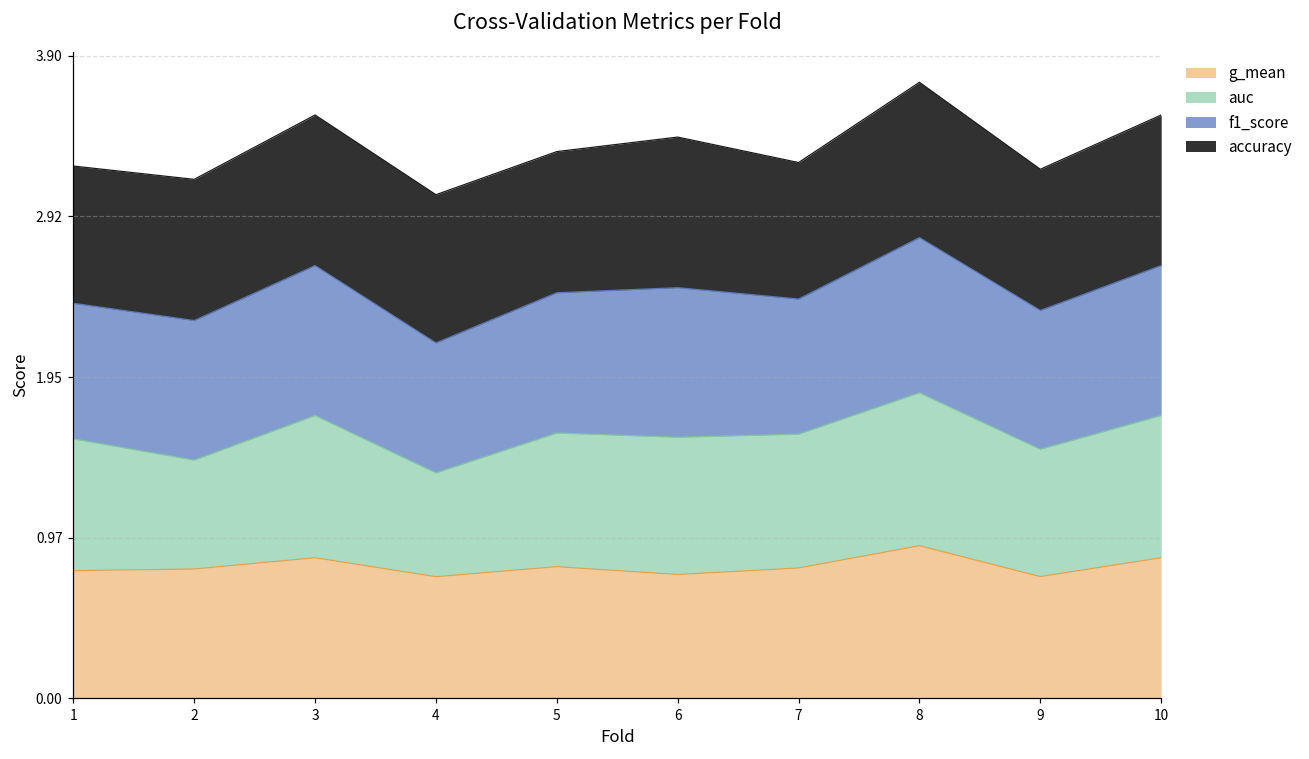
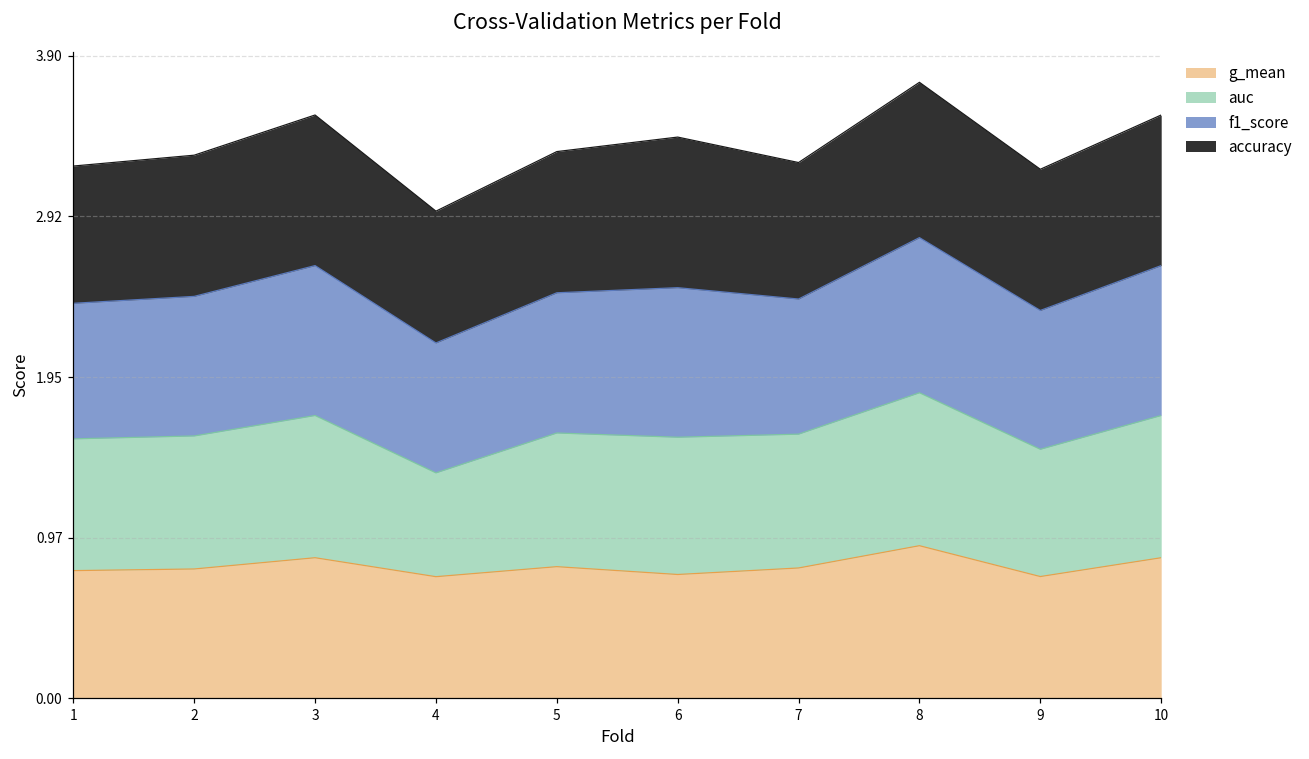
  {
    "g_mean": {
      "1": 0.77,
      "2": 0.78,
      "3": 0.85,
      "4": 0.74,
      "5": 0.80,
      "6": 0.75,
      "7": 0.79,
      "8": 0.93,
      "9": 0.74,
      "10": 0.85
    },
    "auc": {
      "1": 0.80,
-     "2": 0.66,
+     "2": 0.81,
      "3": 0.86,
      "4": 0.63,
      "5": 0.81,
      "6": 0.83,
      "7": 0.81,
      "8": 0.93,
      "9": 0.77,
      "10": 0.86
    },
    "f1_score": {
      "1": 0.82,
      "2": 0.85,
      "3": 0.91,
      "4": 0.79,
      "5": 0.85,
      "6": 0.91,
      "7": 0.82,
      "8": 0.94,
      "9": 0.84,
      "10": 0.91
    },
    "accuracy": {
      "1": 0.83,
      "2": 0.86,
      "3": 0.9,
-     "4": 0.9,
+     "4": 0.8,
      "5": 0.86,
      "6": 0.9,
      "7": 0.83,
      "8": 0.94,
      "9": 0.86,
      "10": 0.9
    }
  }
